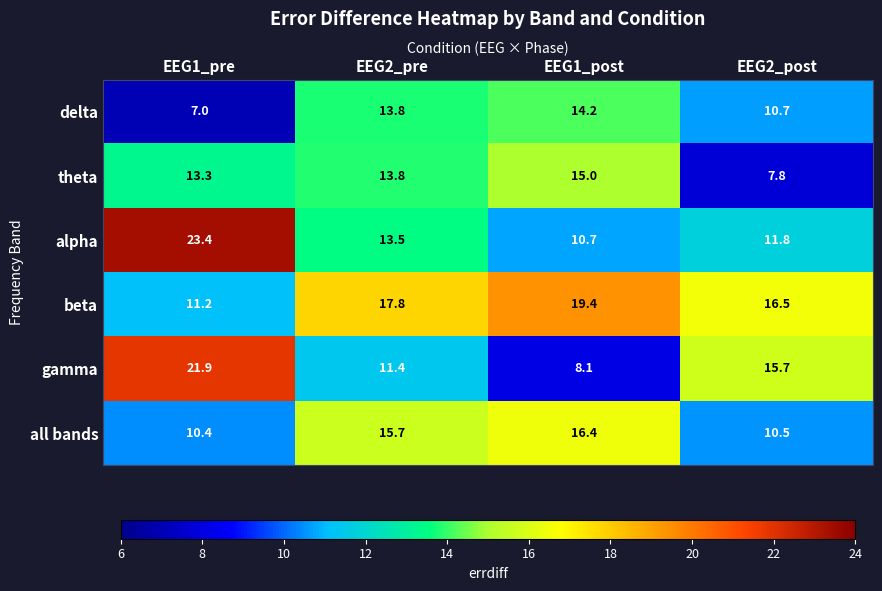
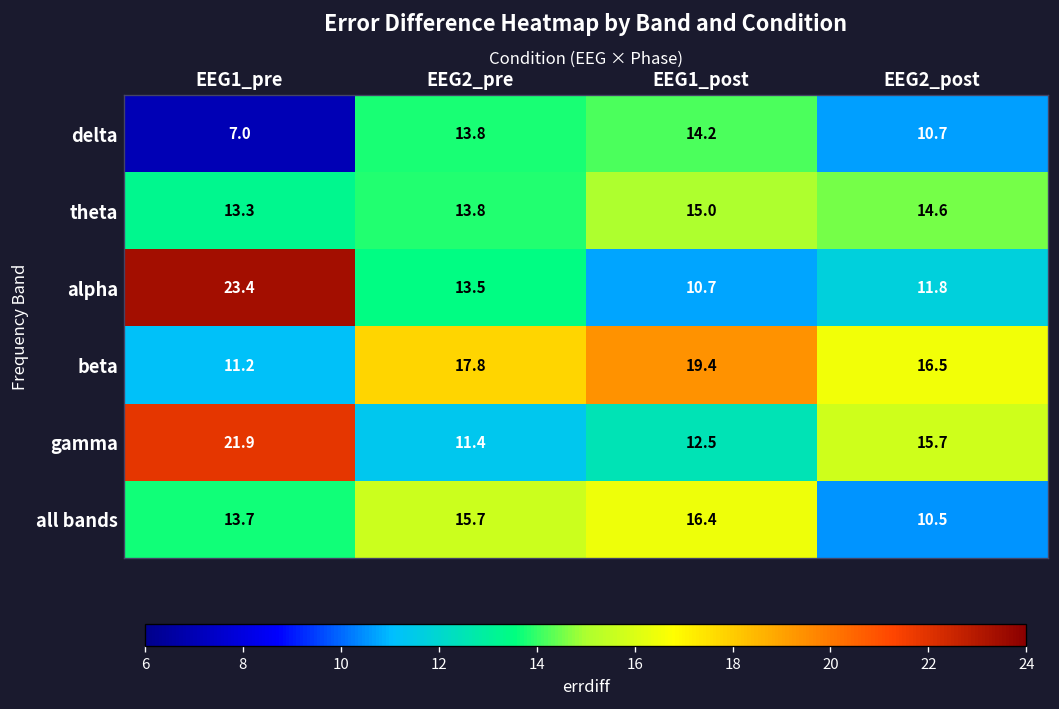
  {
    "delta": {
      "EEG1_pre": 7.0,
      "EEG2_pre": 13.8,
      "EEG1_post": 14.2,
      "EEG2_post": 10.7
    },
    "theta": {
      "EEG1_pre": 13.3,
      "EEG2_pre": 13.8,
      "EEG1_post": 15.0,
-     "EEG2_post": 7.8
+     "EEG2_post": 14.6
    },
    "alpha": {
      "EEG1_pre": 23.4,
      "EEG2_pre": 13.5,
      "EEG1_post": 10.7,
      "EEG2_post": 11.8
    },
    "beta": {
      "EEG1_pre": 11.2,
      "EEG2_pre": 17.8,
      "EEG1_post": 19.4,
      "EEG2_post": 16.5
    },
    "gamma": {
      "EEG1_pre": 21.9,
      "EEG2_pre": 11.4,
-     "EEG1_post": 8.1,
+     "EEG1_post": 12.5,
      "EEG2_post": 15.7
    },
    "all bands": {
-     "EEG1_pre": 10.4,
+     "EEG1_pre": 13.7,
      "EEG2_pre": 15.7,
      "EEG1_post": 16.4,
      "EEG2_post": 10.5
    }
  }
